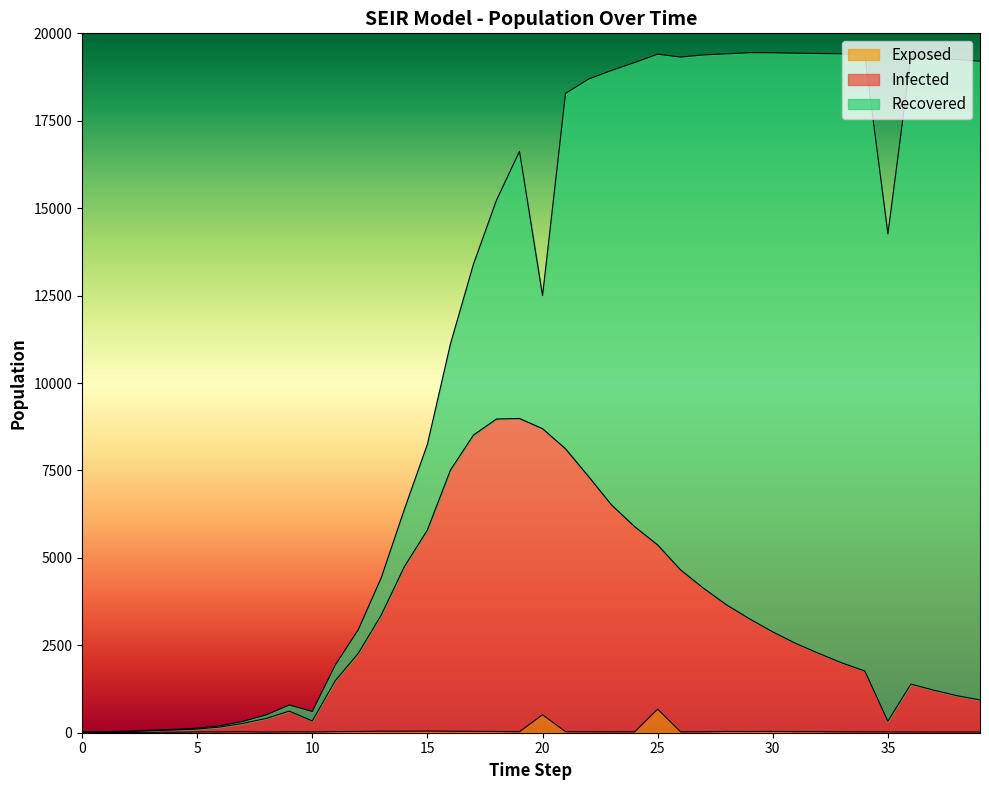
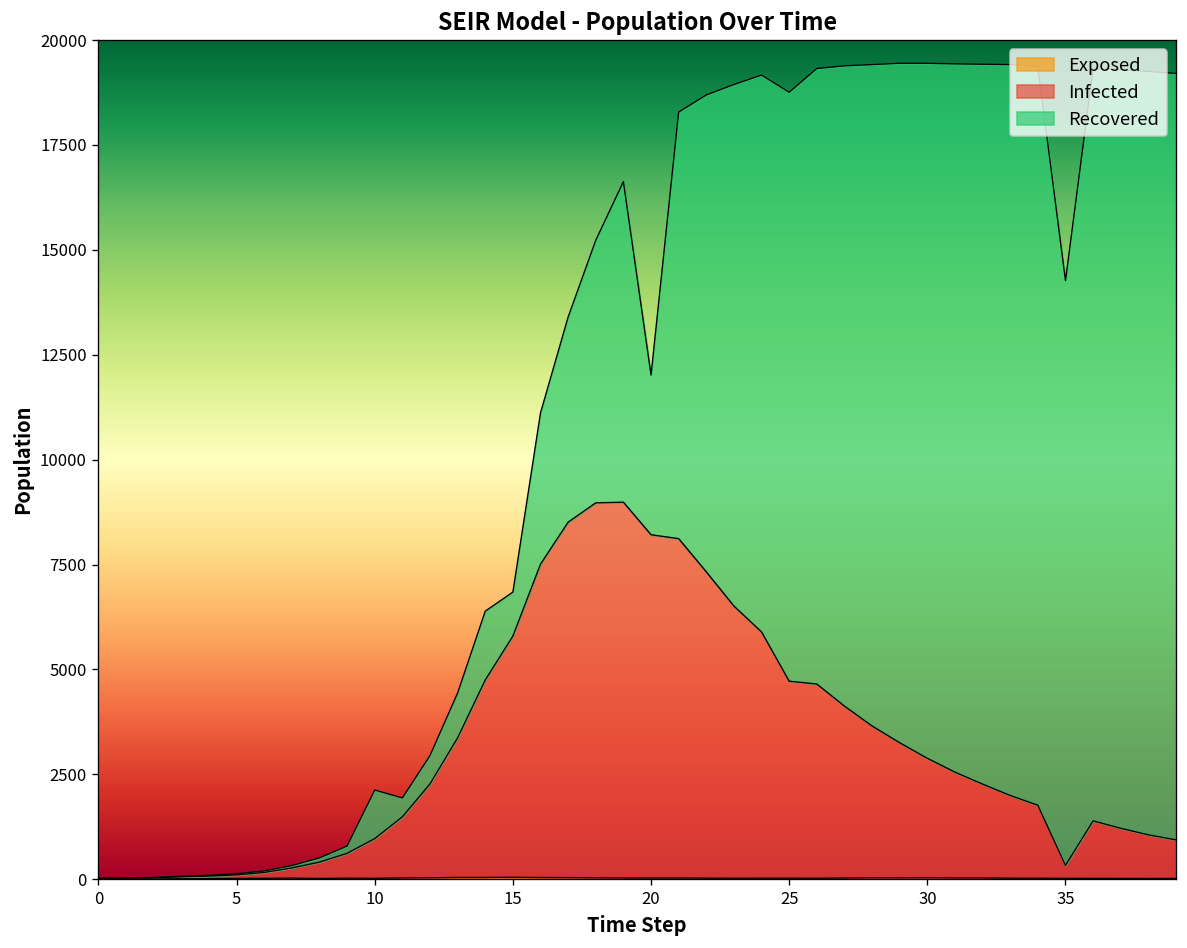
  {
    "Exposed": {
      "5": 0,
      "10": 0,
      "15": 0,
-     "20": 500,
-     "25": 700,
+     "20": 0,
+     "25": 0,
      "30": 0,
      "35": 0
    },
    "Infected": {
-     "10": 300,
+     "10": 900,
      "15": 5700,
      "20": 8200,
      "25": 4700,
      "30": 2800,
      "35": 300
    },
    "Recovered": {
-     "10": 300,
-     "15": 2500,
+     "10": 1200,
+     "15": 1000,
      "20": 3800,
      "25": 14000,
      "30": 16600,
      "35": 13900
    }
  }
